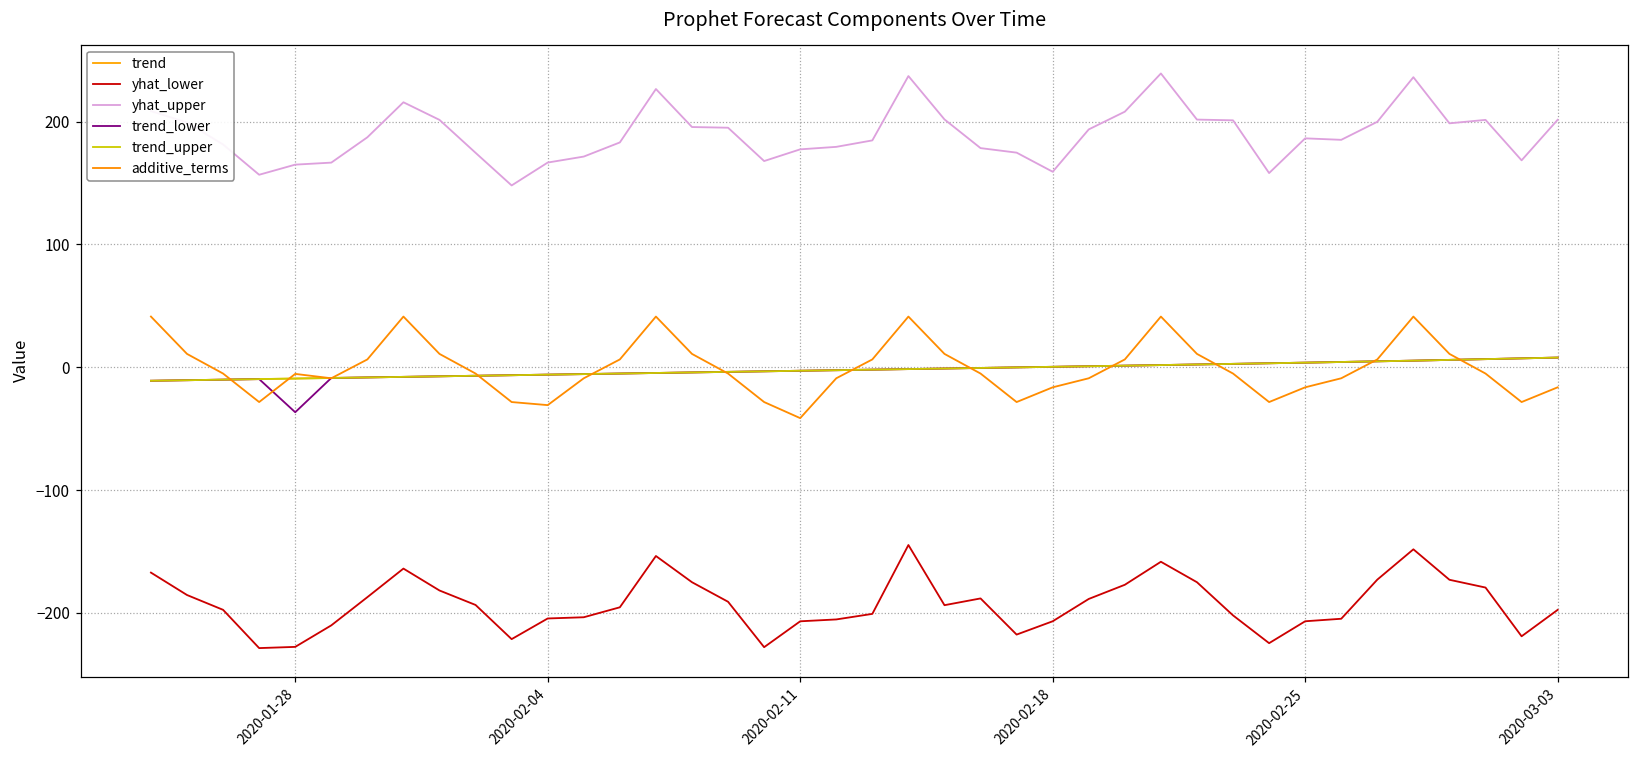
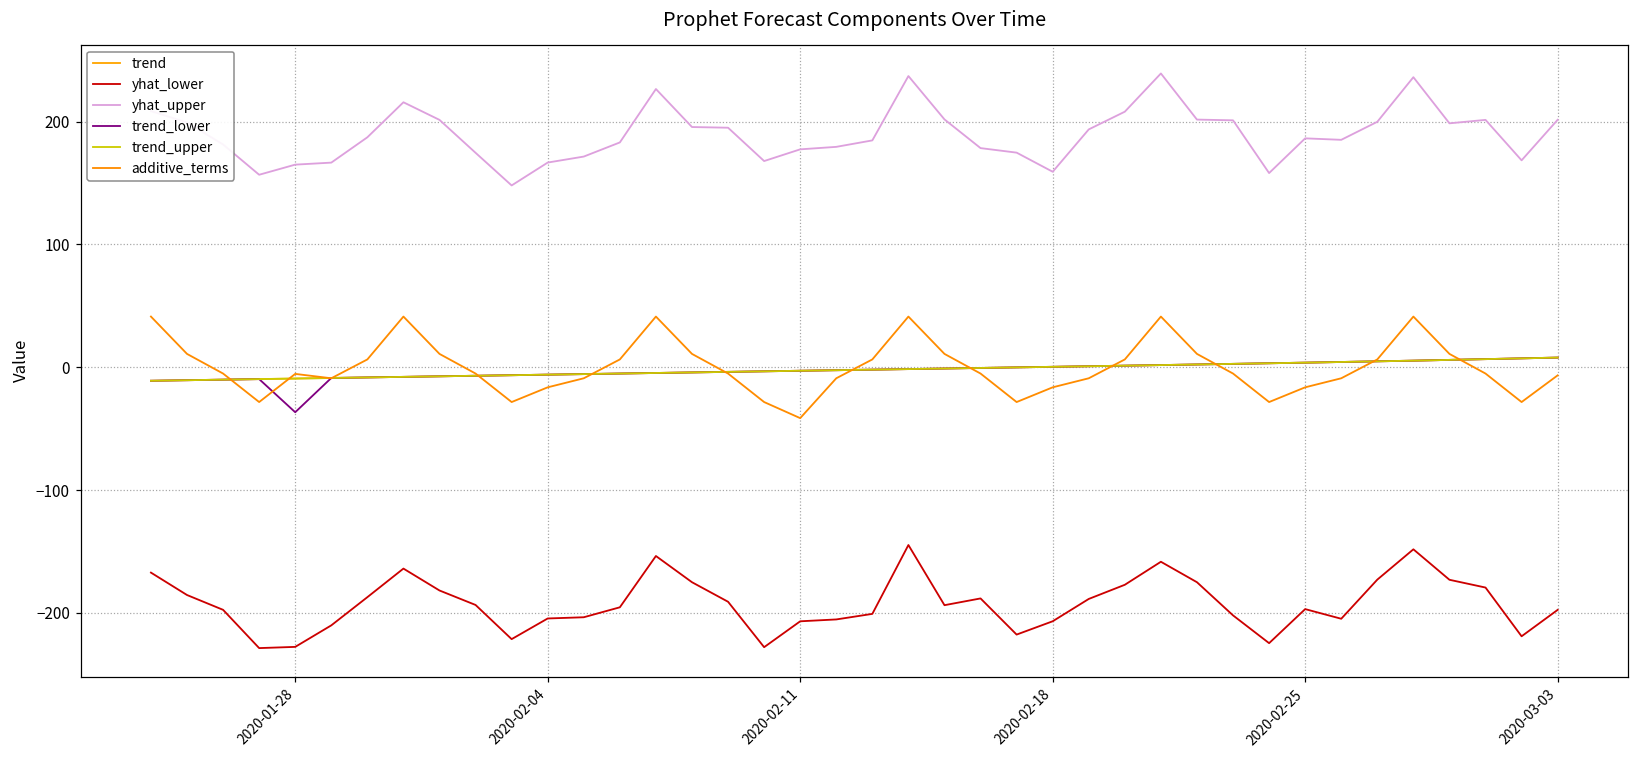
  {
    "trend_upper": {
      "2020-01-28": -9
    },
    "yhat_lower": {
      "2020-01-28": -228,
      "2020-02-04": -204,
      "2020-02-11": -207,
      "2020-02-18": -207,
-     "2020-02-25": -207,
+     "2020-02-25": -197,
      "2020-03-03": -197
    },
    "yhat_upper": {
      "2020-01-28": 165,
      "2020-02-04": 167,
      "2020-02-11": 177,
      "2020-02-18": 159,
      "2020-02-25": 186,
      "2020-03-03": 202
    },
    "trend_lower": {
      "2020-01-28": -37
    },
    "additive_terms": {
      "2020-01-28": -5,
-     "2020-02-04": -31,
+     "2020-02-04": -16,
      "2020-02-11": -41,
      "2020-02-18": -16,
      "2020-02-25": -16,
-     "2020-03-03": -16
+     "2020-03-03": -7
    }
  }
